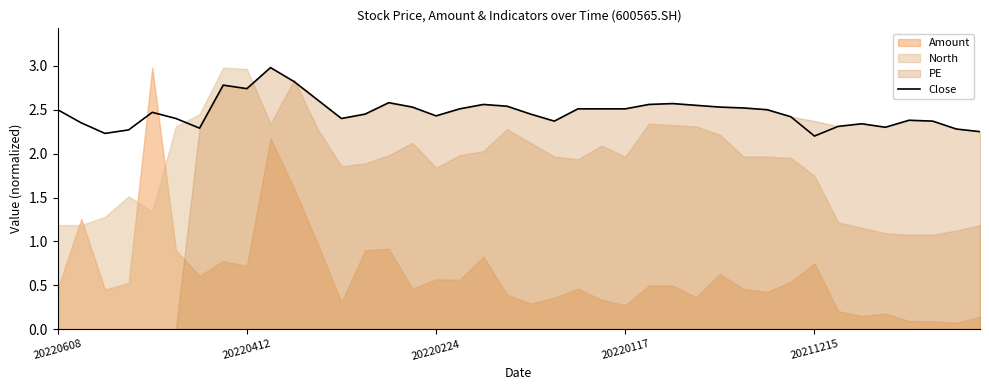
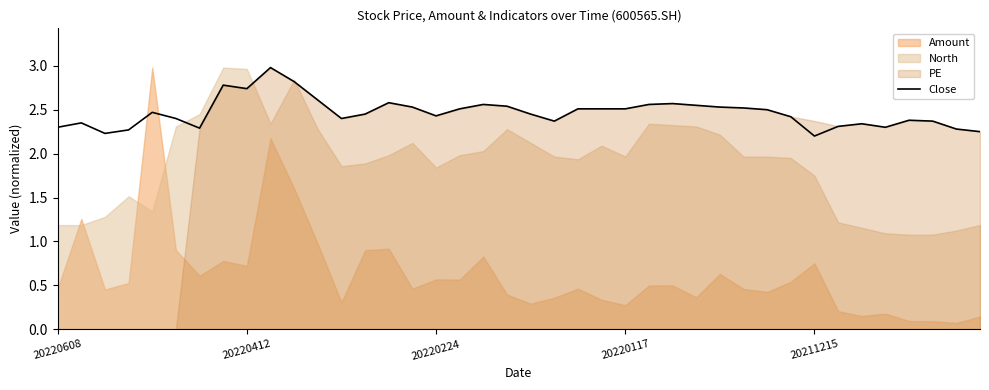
  {
    "Close": {
-     "20220608": 2.5,
+     "20220608": 2.3,
      "20211215": 2.2
    }
  }
